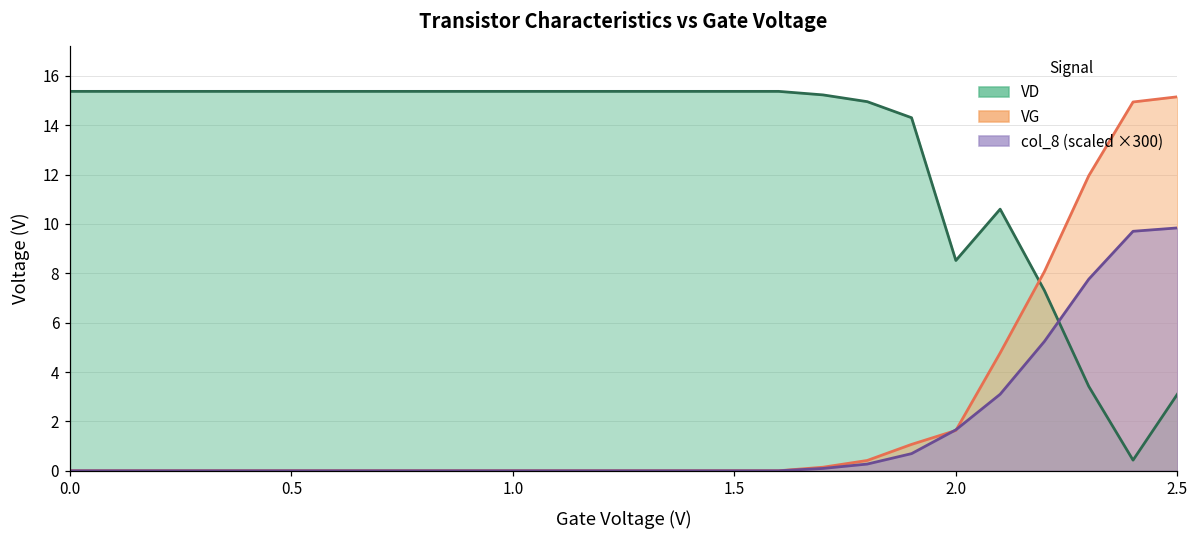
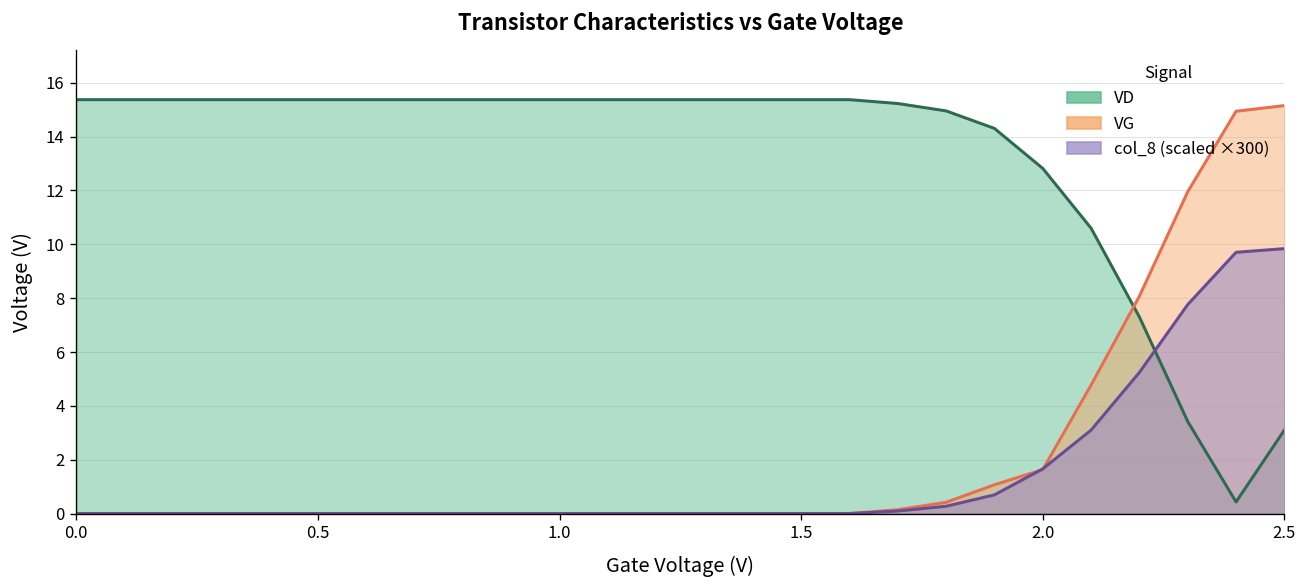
  {
    "VD": {
      "0.0": 15.4,
      "1.0": 15.4,
-     "2.0": 8.5,
+     "2.0": 12.8,
      "2.5": 3.1
    },
    "VG": {
      "2.5": 15.2
    }
  }
